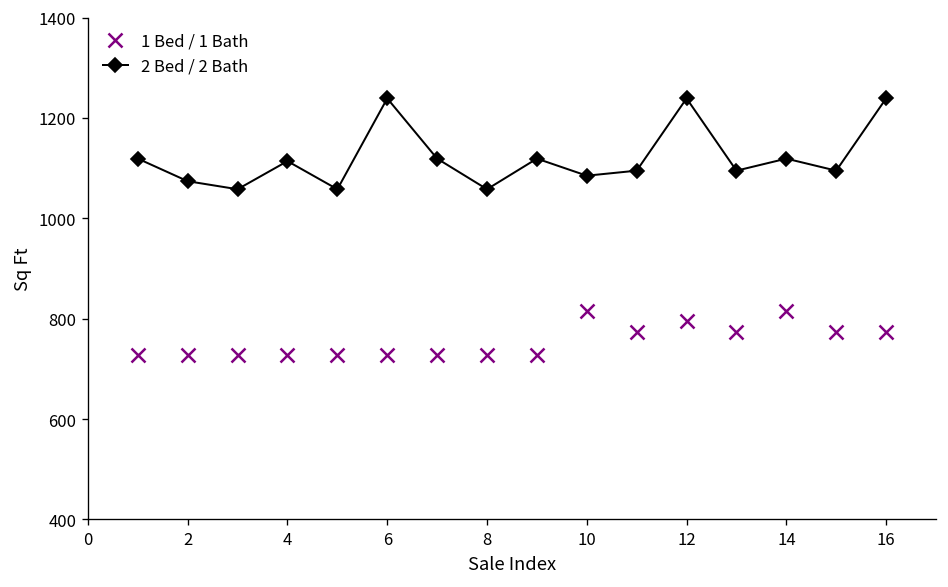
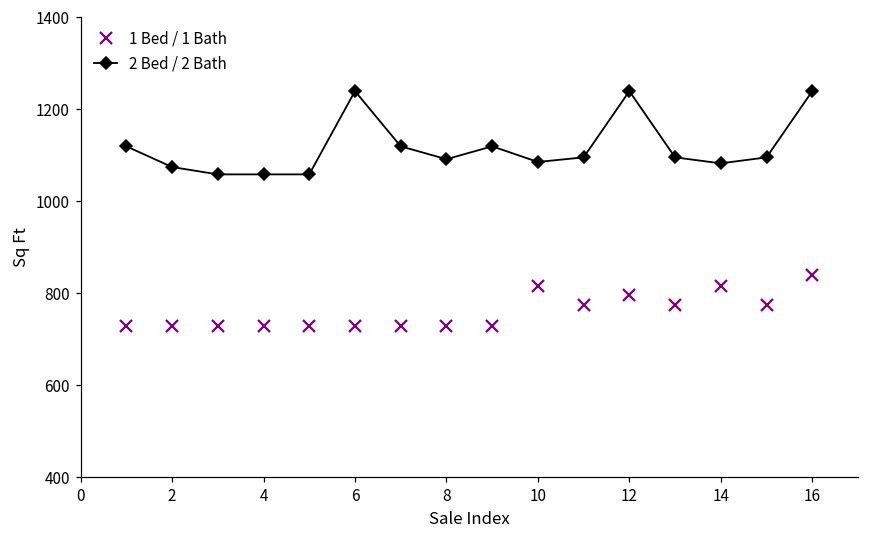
  {
    "1 Bed / 1 Bath": {
      "2": 730,
      "4": 730,
      "6": 730,
      "8": 730,
      "10": 820,
      "12": 800,
      "14": 820,
-     "16": 770
+     "16": 840
    },
    "2 Bed / 2 Bath": {
      "2": 1070,
-     "4": 1110,
+     "4": 1060,
      "6": 1240,
-     "8": 1060,
+     "8": 1090,
      "10": 1090,
      "12": 1240,
-     "14": 1120,
+     "14": 1080,
      "16": 1240
    }
  }
